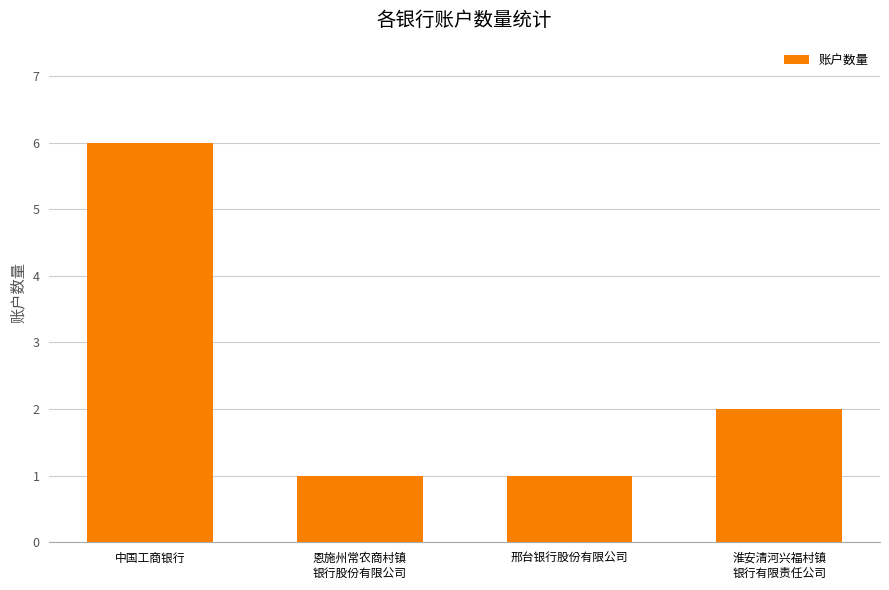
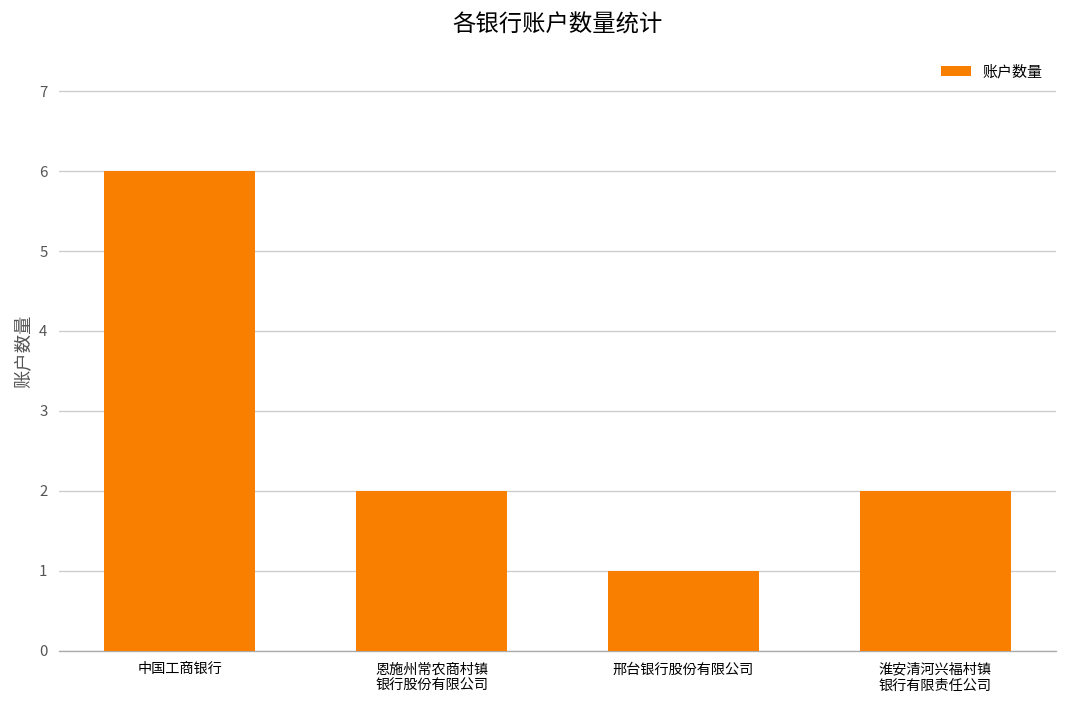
  {
    "中国工商银行": 6,
-   "恩施州常农商村镇 银行股份有限公司": 1,
+   "恩施州常农商村镇 银行股份有限公司": 2,
    "邢台银行股份有限公司": 1,
    "淮安清河兴福村镇 银行有限责任公司": 2
  }
